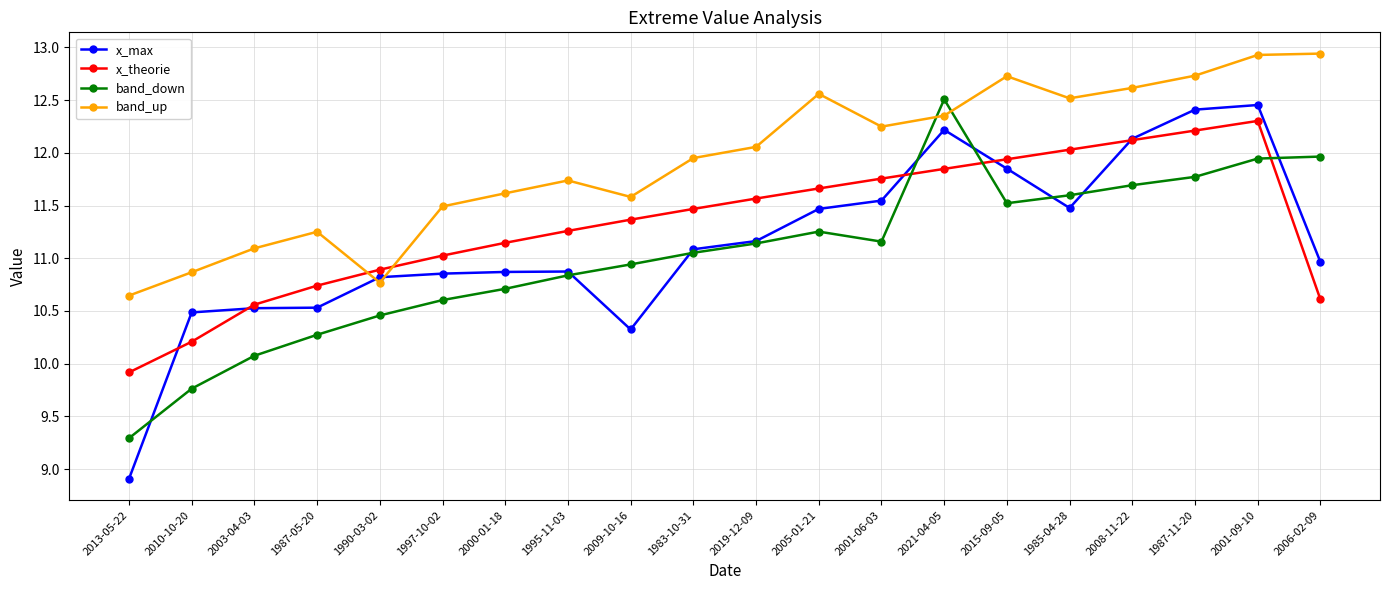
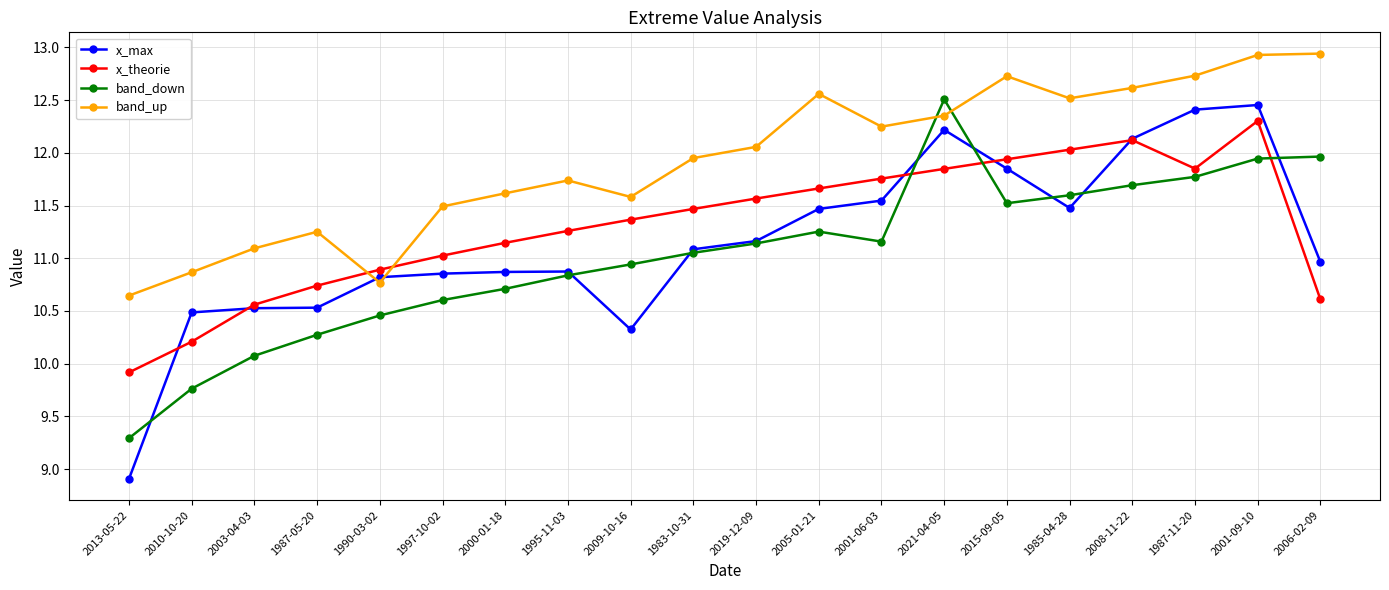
  {
    "x_max": {
      "2013-05-22": 8.91,
      "2010-10-20": 10.49,
      "2003-04-03": 10.53,
      "1987-05-20": 10.53,
      "1990-03-02": 10.82,
      "1997-10-02": 10.85,
      "2000-01-18": 10.87,
      "1995-11-03": 10.87,
      "2009-10-16": 10.32,
      "1983-10-31": 11.09,
      "2005-01-21": 11.47,
      "2001-06-03": 11.55,
      "2021-04-05": 12.22,
      "2015-09-05": 11.85,
      "1985-04-28": 11.48,
      "1987-11-20": 12.41,
      "2001-09-10": 12.45,
      "2006-02-09": 10.96
    },
    "x_theorie": {
      "2013-05-22": 9.92,
      "2010-10-20": 10.21,
      "2003-04-03": 10.56,
      "1987-05-20": 10.74,
      "1990-03-02": 10.89,
      "1997-10-02": 11.02,
      "2000-01-18": 11.15,
      "1995-11-03": 11.26,
      "2009-10-16": 11.37,
      "1983-10-31": 11.47,
      "2019-12-09": 11.57,
      "2005-01-21": 11.66,
      "2001-06-03": 11.76,
      "2021-04-05": 11.85,
      "2015-09-05": 11.94,
      "1985-04-28": 12.03,
-     "1987-11-20": 12.21,
+     "1987-11-20": 11.85,
      "2001-09-10": 12.30,
      "2006-02-09": 10.61
    },
    "band_down": {
      "2013-05-22": 9.29,
      "2010-10-20": 9.76,
      "2003-04-03": 10.07,
      "1987-05-20": 10.27,
      "1990-03-02": 10.46,
      "1997-10-02": 10.60,
      "2000-01-18": 10.71,
      "1995-11-03": 10.84,
      "2009-10-16": 10.94,
      "1983-10-31": 11.05,
      "2005-01-21": 11.25,
      "2001-06-03": 11.16,
      "2021-04-05": 12.51,
      "2015-09-05": 11.52,
      "1985-04-28": 11.60,
      "2008-11-22": 11.69,
      "1987-11-20": 11.77,
      "2001-09-10": 11.95,
      "2006-02-09": 11.96
    },
    "band_up": {
      "2013-05-22": 10.65,
      "2010-10-20": 10.87,
      "2003-04-03": 11.09,
      "1987-05-20": 11.25,
      "1990-03-02": 10.77,
      "1997-10-02": 11.49,
      "2000-01-18": 11.62,
      "1995-11-03": 11.74,
      "2009-10-16": 11.58,
      "1983-10-31": 11.95,
      "2019-12-09": 12.06,
      "2005-01-21": 12.56,
      "2001-06-03": 12.25,
      "2021-04-05": 12.35,
      "2015-09-05": 12.73,
      "1985-04-28": 12.52,
      "2008-11-22": 12.62,
      "1987-11-20": 12.73,
      "2001-09-10": 12.93,
      "2006-02-09": 12.94
    }
  }
